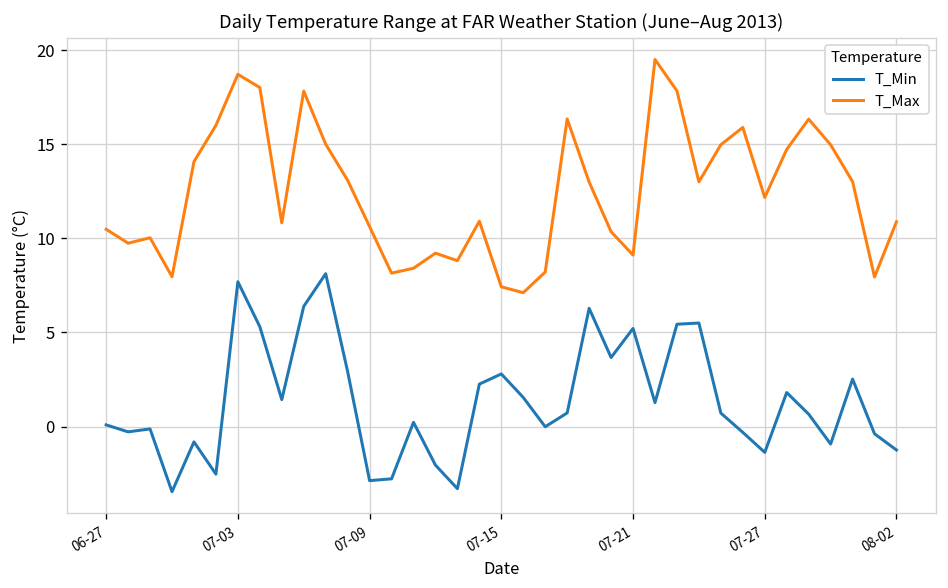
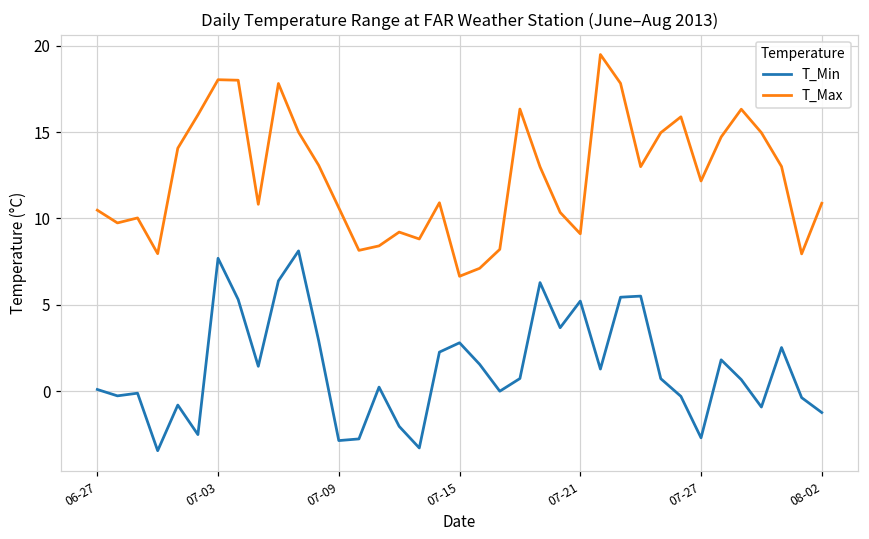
  {
    "T_Min": {
      "06-27": 0.1,
      "07-03": 7.7,
      "07-09": -2.9,
      "07-15": 2.8,
      "07-21": 5.2,
-     "07-27": -1.4,
+     "07-27": -2.7,
      "08-02": -1.2
    },
    "T_Max": {
      "06-27": 10.5,
-     "07-03": 18.7,
+     "07-03": 18.0,
      "07-09": 10.6,
-     "07-15": 7.4,
+     "07-15": 6.6,
      "07-21": 9.1,
      "07-27": 12.2,
      "08-02": 10.9
    }
  }
